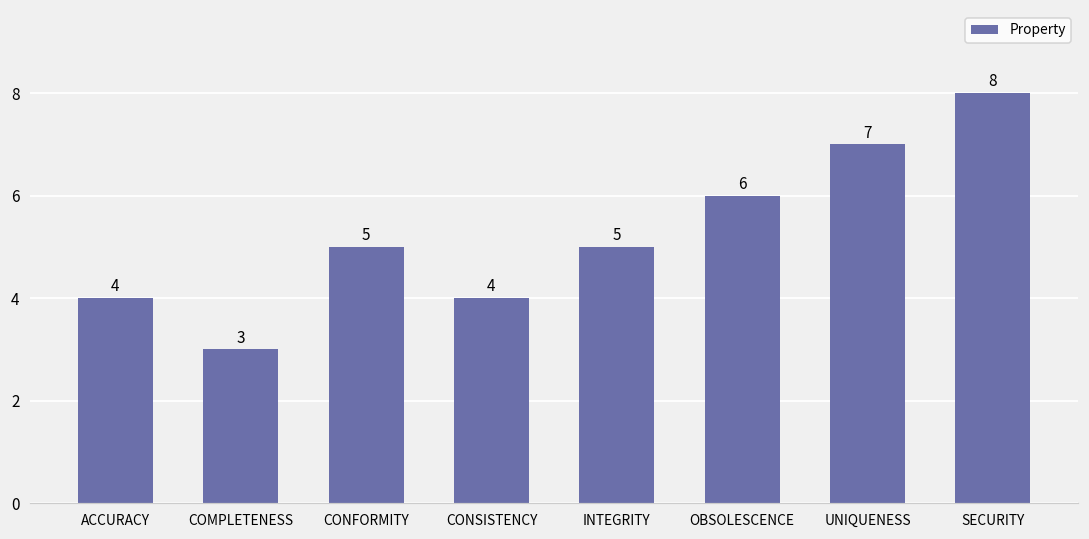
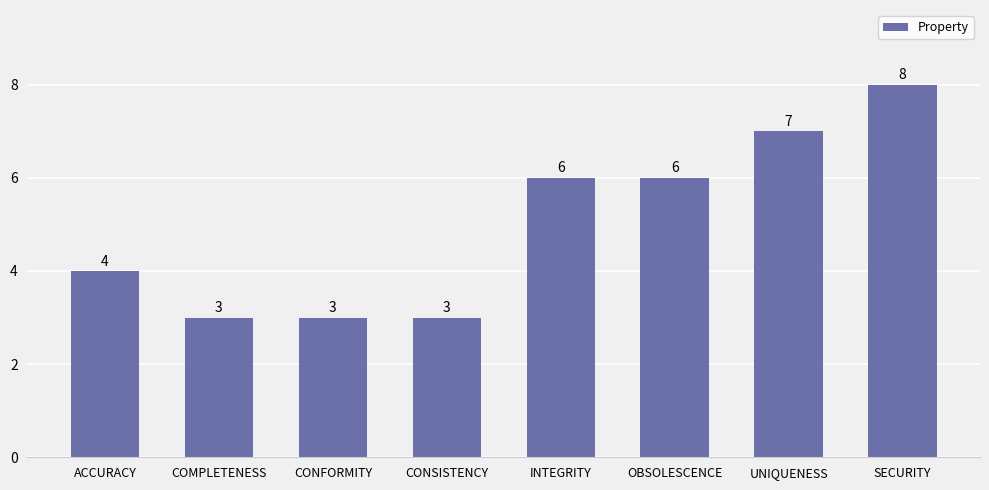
  {
    "ACCURACY": 4,
    "COMPLETENESS": 3,
-   "CONFORMITY": 5,
-   "CONSISTENCY": 4,
-   "INTEGRITY": 5,
+   "CONFORMITY": 3,
+   "CONSISTENCY": 3,
+   "INTEGRITY": 6,
    "OBSOLESCENCE": 6,
    "UNIQUENESS": 7,
    "SECURITY": 8
  }
